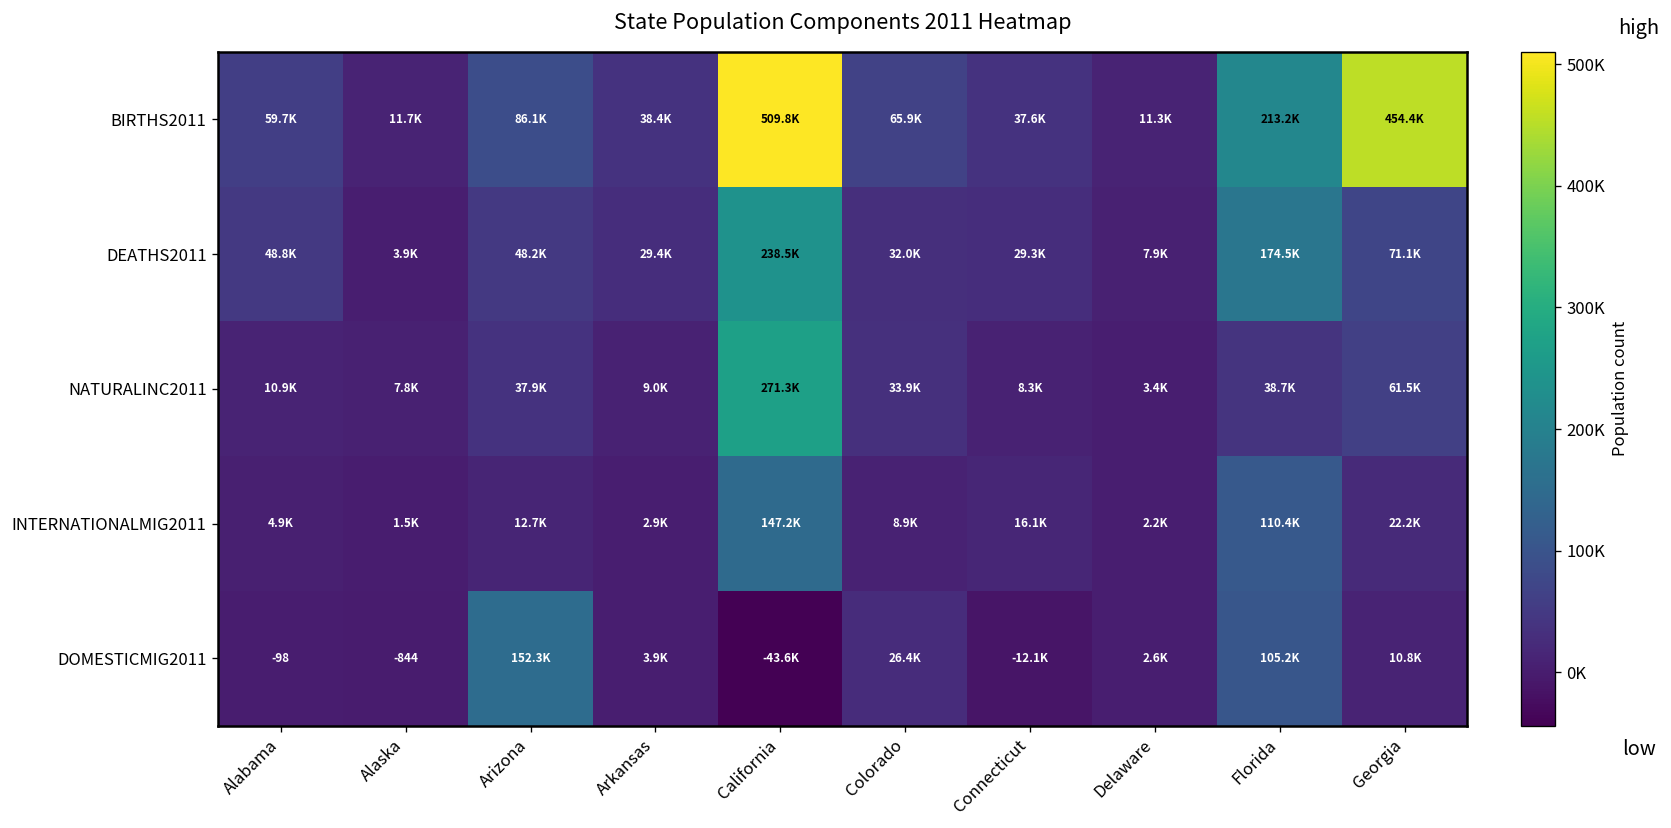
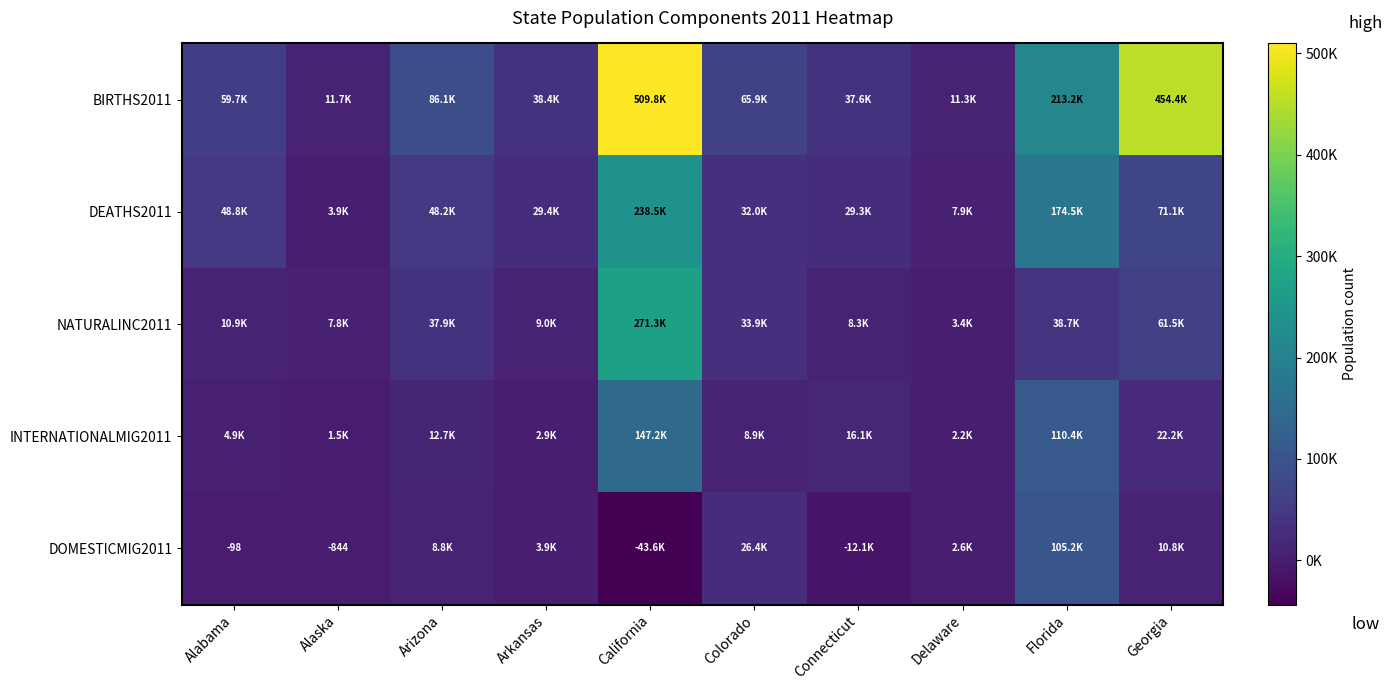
  {
    "BIRTHS2011": {
      "Alabama": "59.7K",
      "Alaska": "11.7K",
      "Arizona": "86.1K",
      "Arkansas": "38.4K",
      "California": "509.8K",
      "Colorado": "65.9K",
      "Connecticut": "37.6K",
      "Delaware": "11.3K",
      "Florida": "213.2K",
      "Georgia": "454.4K"
    },
    "DEATHS2011": {
      "Alabama": "48.8K",
      "Alaska": "3.9K",
      "Arizona": "48.2K",
      "Arkansas": "29.4K",
      "California": "238.5K",
      "Colorado": "32.0K",
      "Connecticut": "29.3K",
      "Delaware": "7.9K",
      "Florida": "174.5K",
      "Georgia": "71.1K"
    },
    "NATURALINC2011": {
      "Alabama": "10.9K",
      "Alaska": "7.8K",
      "Arizona": "37.9K",
      "Arkansas": "9.0K",
      "California": "271.3K",
      "Colorado": "33.9K",
      "Connecticut": "8.3K",
      "Delaware": "3.4K",
      "Florida": "38.7K",
      "Georgia": "61.5K"
    },
    "INTERNATIONALMIG2011": {
      "Alabama": "4.9K",
      "Alaska": "1.5K",
      "Arizona": "12.7K",
      "Arkansas": "2.9K",
      "California": "147.2K",
      "Colorado": "8.9K",
      "Connecticut": "16.1K",
      "Delaware": "2.2K",
      "Florida": "110.4K",
      "Georgia": "22.2K"
    },
    "DOMESTICMIG2011": {
      "Alabama": "-98",
      "Alaska": "-844",
-     "Arizona": "152.3K",
+     "Arizona": "8.8K",
      "Arkansas": "3.9K",
      "California": "-43.6K",
      "Colorado": "26.4K",
      "Connecticut": "-12.1K",
      "Delaware": "2.6K",
      "Florida": "105.2K",
      "Georgia": "10.8K"
    }
  }
